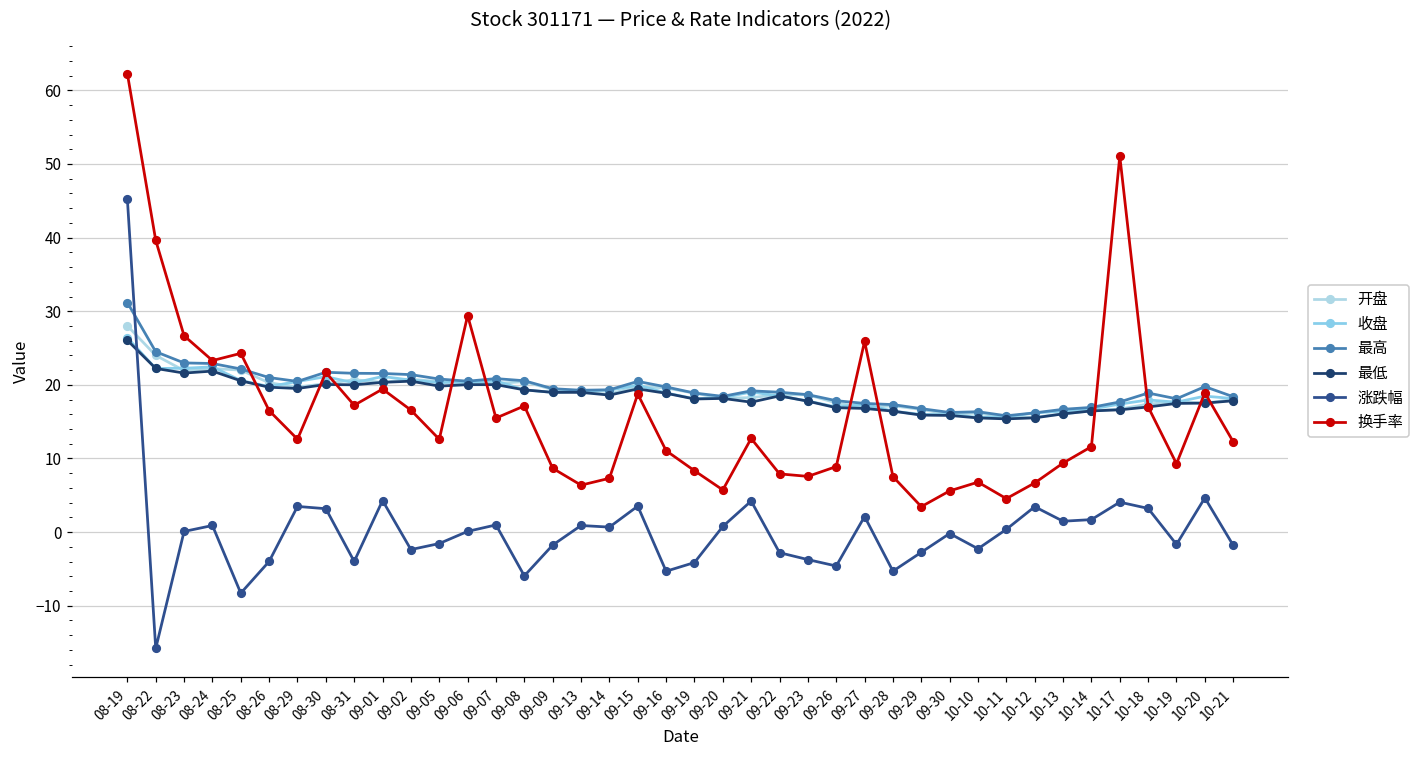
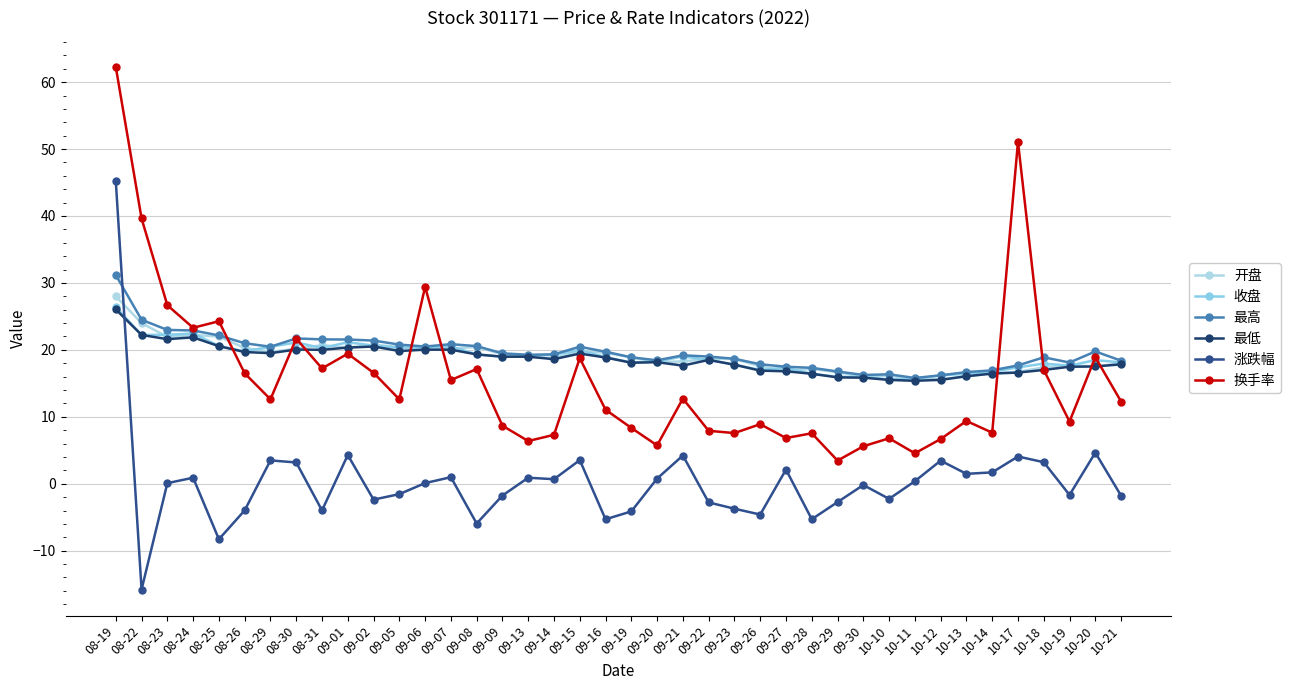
  {
    "最高": {
      "08-19": 31,
      "08-22": 25,
      "08-23": 23,
      "08-24": 23,
      "08-26": 21,
      "08-31": 22,
      "09-01": 22,
      "09-02": 21,
      "09-15": 20,
      "10-18": 19,
      "10-19": 18,
      "10-20": 20
    },
    "换手率": {
      "08-19": 62,
      "08-22": 40,
      "08-23": 27,
      "08-24": 23,
      "08-25": 24,
      "08-26": 17,
      "08-29": 13,
      "08-31": 17,
      "09-01": 19,
      "09-02": 17,
      "09-05": 13,
      "09-06": 29,
      "09-07": 15,
      "09-08": 17,
      "09-09": 9,
      "09-13": 6,
      "09-14": 7,
      "09-15": 19,
      "09-16": 11,
      "09-19": 8,
      "09-20": 6,
      "09-21": 13,
      "09-22": 8,
      "09-23": 8,
      "09-26": 9,
-     "09-27": 26,
+     "09-27": 7,
      "09-28": 8,
      "09-29": 3,
      "09-30": 6,
      "10-10": 7,
      "10-11": 5,
      "10-12": 7,
      "10-13": 9,
-     "10-14": 12,
+     "10-14": 8,
      "10-17": 51,
      "10-19": 9,
      "10-20": 19,
      "10-21": 12
    }
  }
